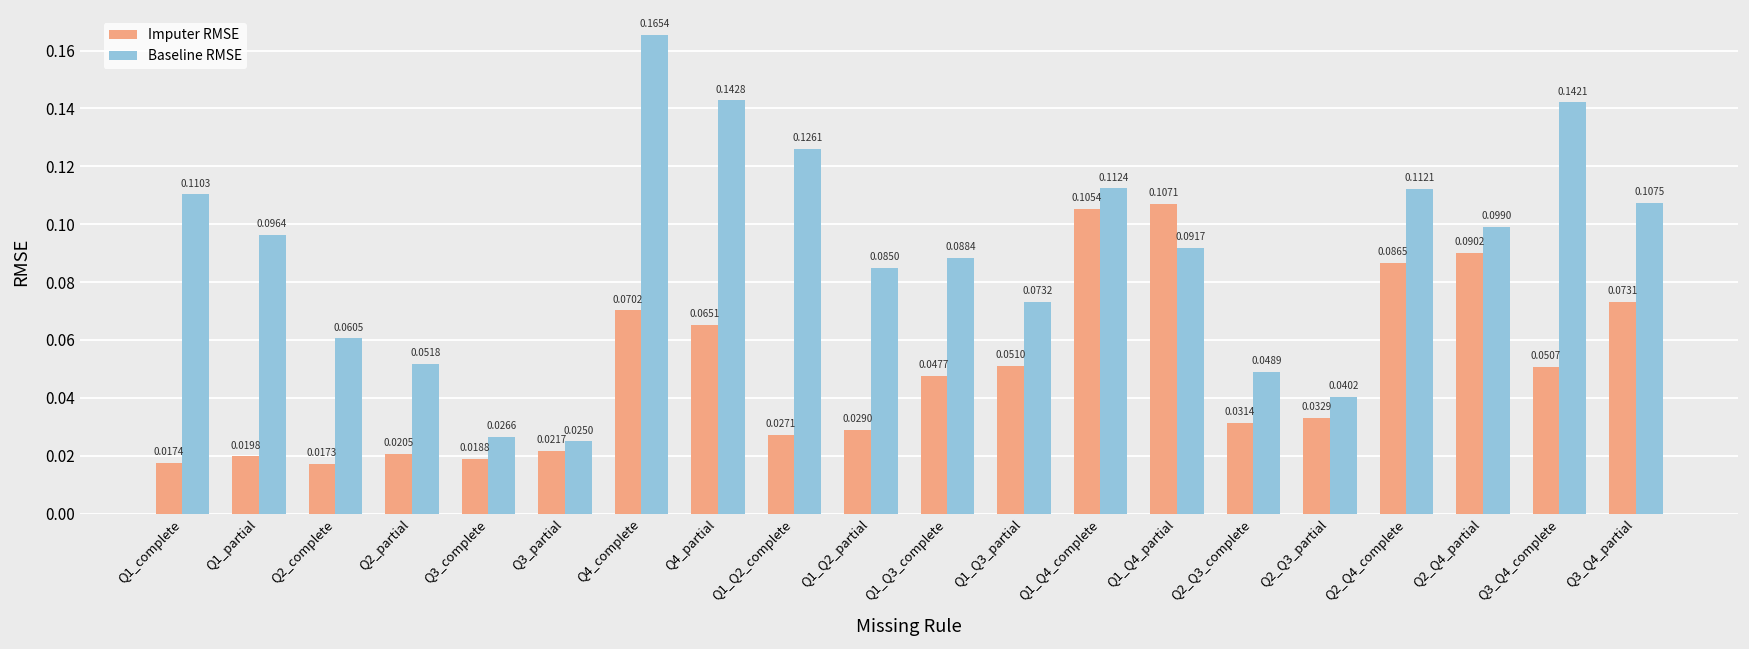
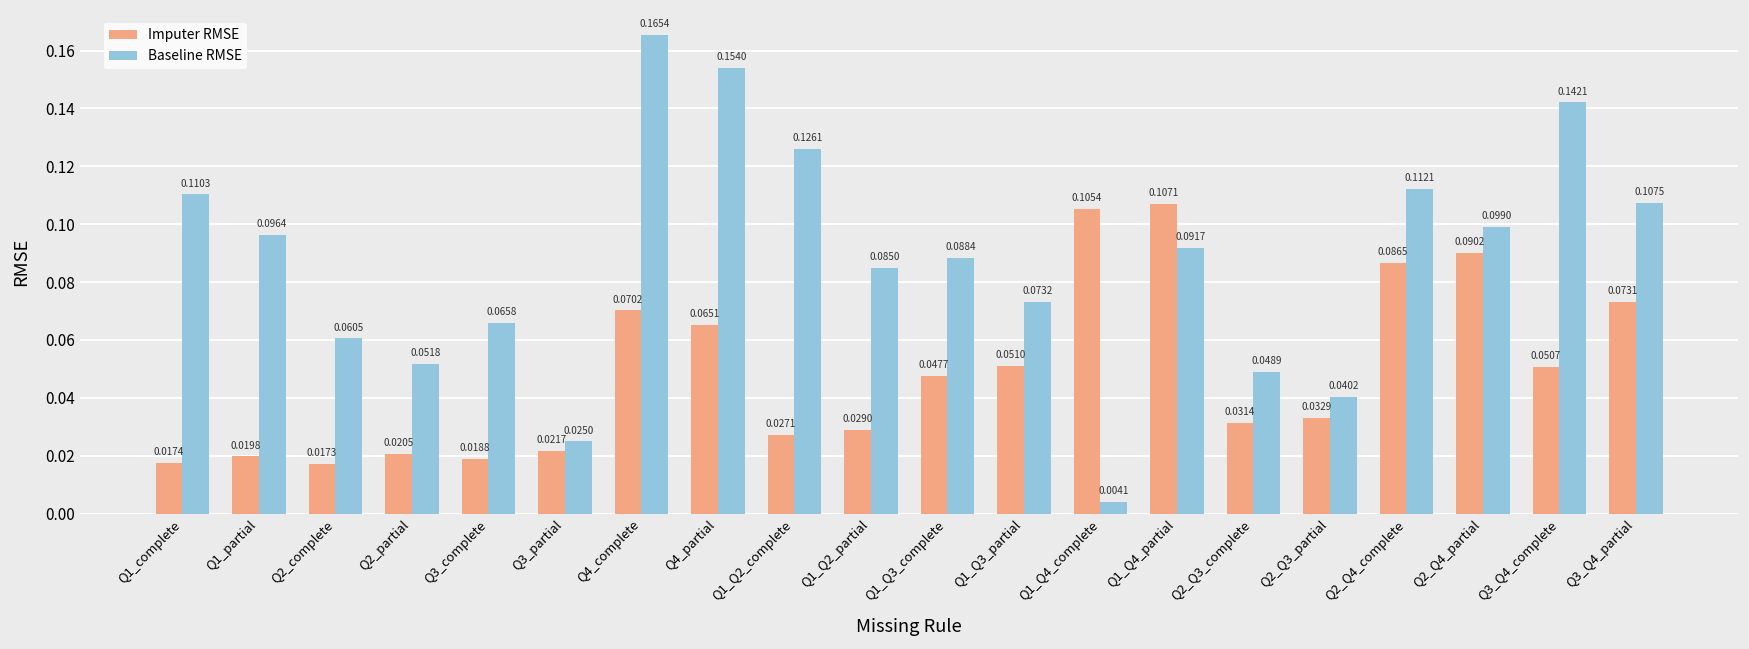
  {
    "Imputer RMSE": {
      "Q1_complete": 0.0174,
      "Q1_partial": 0.0198,
      "Q2_complete": 0.0173,
      "Q2_partial": 0.0205,
      "Q3_complete": 0.0188,
      "Q3_partial": 0.0217,
      "Q4_complete": 0.0702,
      "Q4_partial": 0.0651,
      "Q1_Q2_complete": 0.0271,
      "Q1_Q2_partial": 0.0290,
      "Q1_Q3_complete": 0.0477,
      "Q1_Q3_partial": 0.0510,
      "Q1_Q4_complete": 0.1054,
      "Q1_Q4_partial": 0.1071,
      "Q2_Q3_complete": 0.0314,
      "Q2_Q3_partial": 0.0329,
      "Q2_Q4_complete": 0.0865,
      "Q2_Q4_partial": 0.0902,
      "Q3_Q4_complete": 0.0507,
      "Q3_Q4_partial": 0.0731
    },
    "Baseline RMSE": {
      "Q1_complete": 0.1103,
      "Q1_partial": 0.0964,
      "Q2_complete": 0.0605,
      "Q2_partial": 0.0518,
-     "Q3_complete": 0.0266,
+     "Q3_complete": 0.0658,
      "Q3_partial": 0.0250,
      "Q4_complete": 0.1654,
-     "Q4_partial": 0.1428,
+     "Q4_partial": 0.1540,
      "Q1_Q2_complete": 0.1261,
      "Q1_Q2_partial": 0.0850,
      "Q1_Q3_complete": 0.0884,
      "Q1_Q3_partial": 0.0732,
-     "Q1_Q4_complete": 0.1124,
+     "Q1_Q4_complete": 0.0041,
      "Q1_Q4_partial": 0.0917,
      "Q2_Q3_complete": 0.0489,
      "Q2_Q3_partial": 0.0402,
      "Q2_Q4_complete": 0.1121,
      "Q2_Q4_partial": 0.0990,
      "Q3_Q4_complete": 0.1421,
      "Q3_Q4_partial": 0.1075
    }
  }
